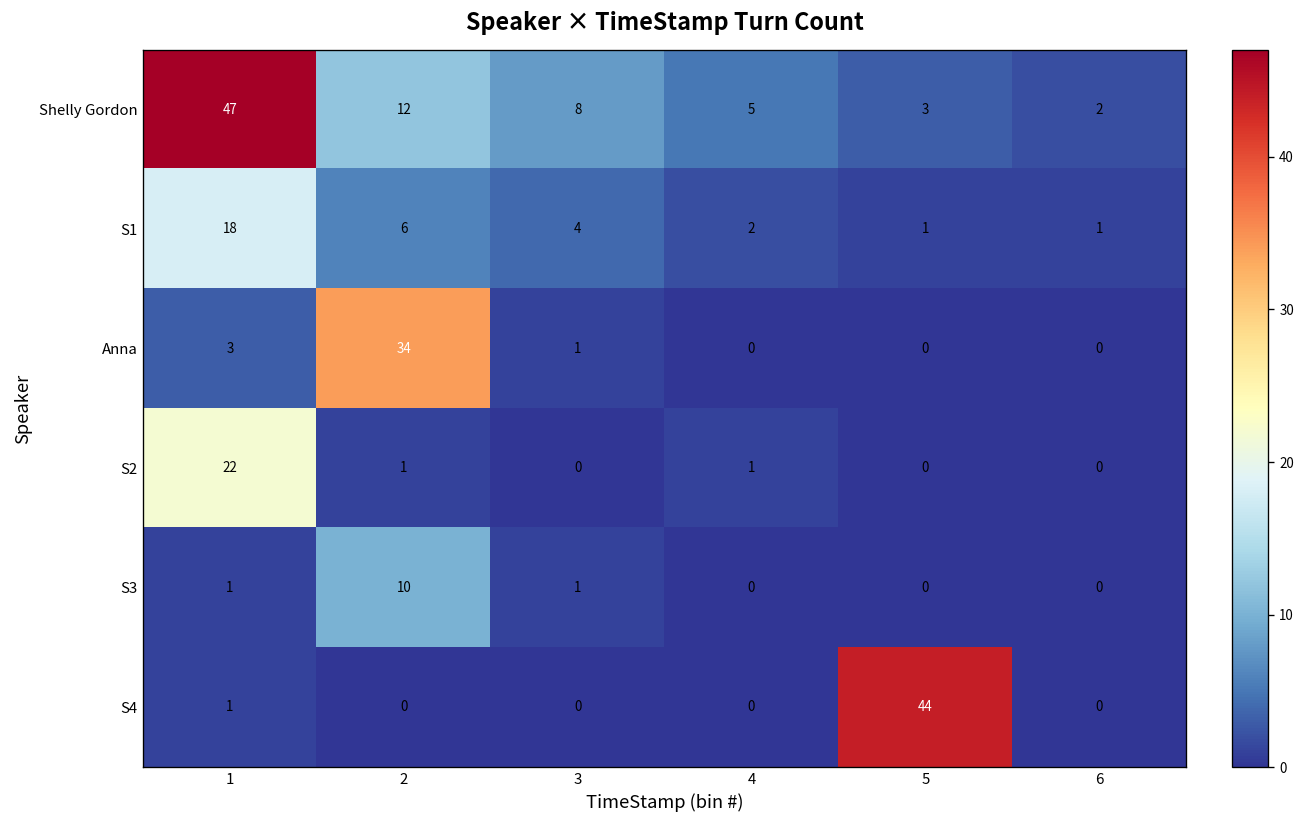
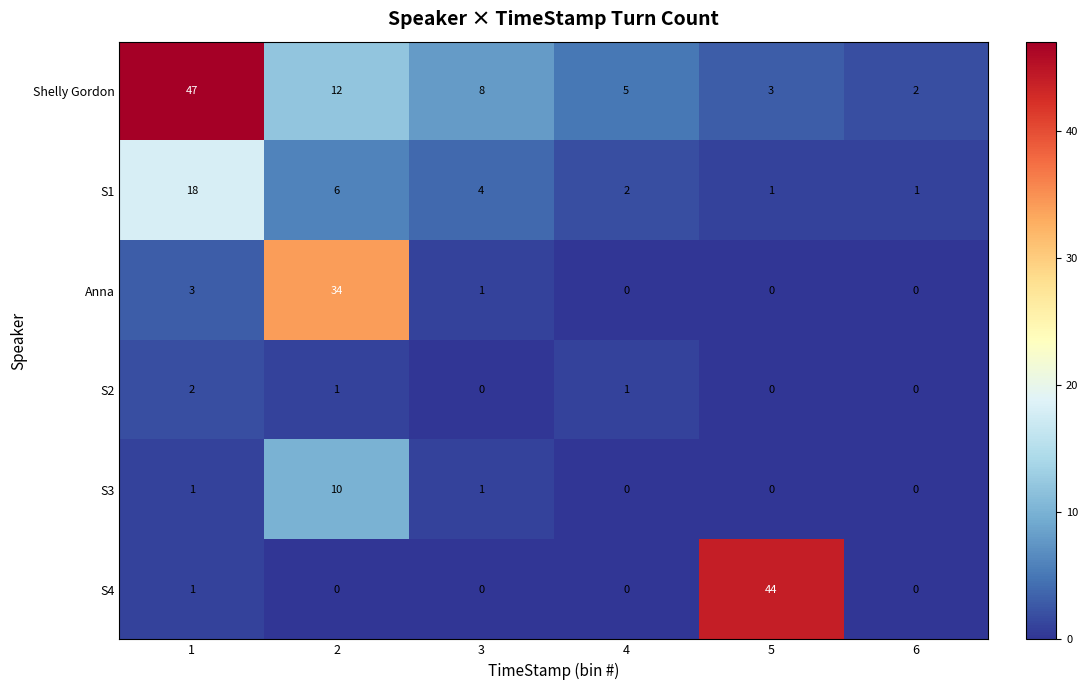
  {
    "Shelly Gordon": {
      "1": 47,
      "2": 12,
      "3": 8,
      "4": 5,
      "5": 3,
      "6": 2
    },
    "S1": {
      "1": 18,
      "2": 6,
      "3": 4,
      "4": 2,
      "5": 1,
      "6": 1
    },
    "Anna": {
      "1": 3,
      "2": 34,
      "3": 1,
      "4": 0,
      "5": 0,
      "6": 0
    },
    "S2": {
-     "1": 22,
+     "1": 2,
      "2": 1,
      "3": 0,
      "4": 1,
      "5": 0,
      "6": 0
    },
    "S3": {
      "1": 1,
      "2": 10,
      "3": 1,
      "4": 0,
      "5": 0,
      "6": 0
    },
    "S4": {
      "1": 1,
      "2": 0,
      "3": 0,
      "4": 0,
      "5": 44,
      "6": 0
    }
  }
